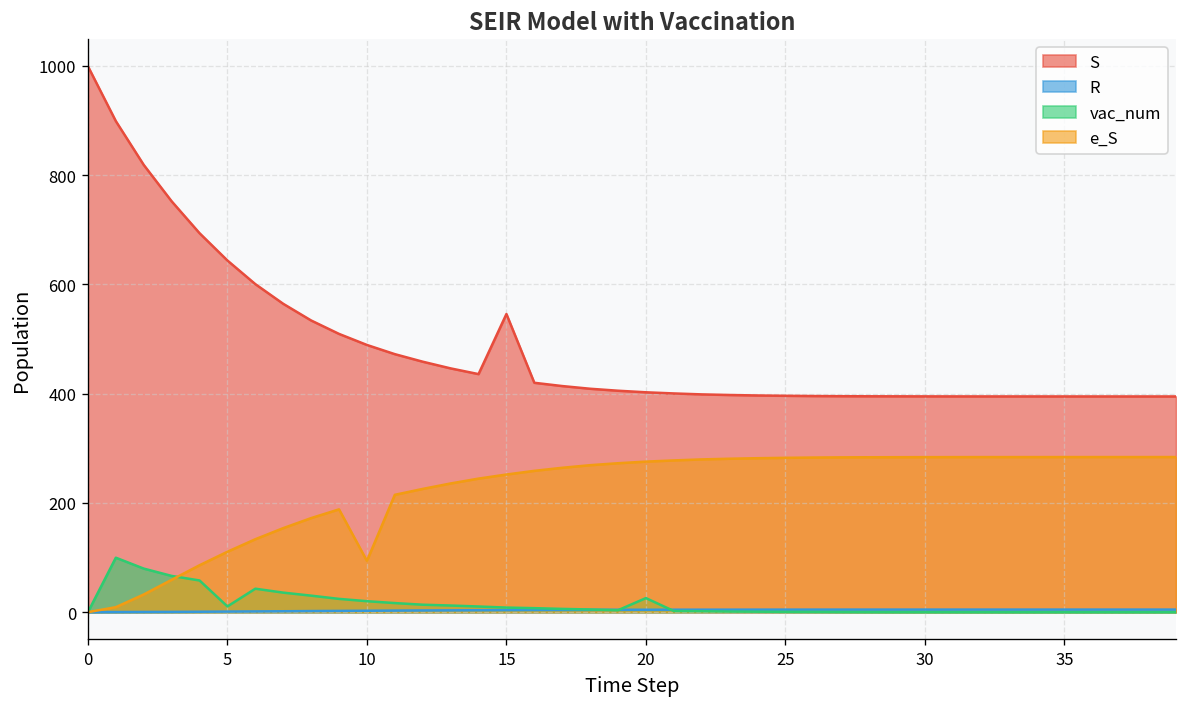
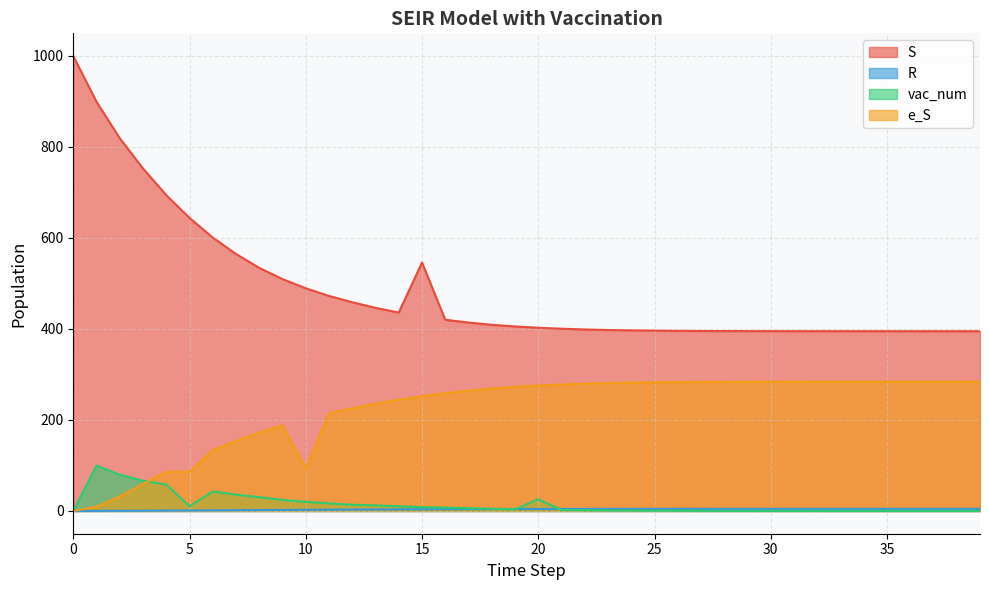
  {
    "S": {
      "0": 1000,
      "5": 640,
      "10": 490,
      "15": 550,
      "20": 400,
      "25": 400,
      "30": 390,
      "35": 390
    },
    "R": {
      "5": 0,
      "10": 0,
      "20": 0
    },
    "vac_num": {
      "5": 10,
      "10": 20,
      "20": 30
    },
    "e_S": {
-     "5": 110,
+     "5": 90,
      "10": 90,
      "15": 250,
      "20": 280,
      "25": 280,
      "30": 280,
      "35": 280
    }
  }
